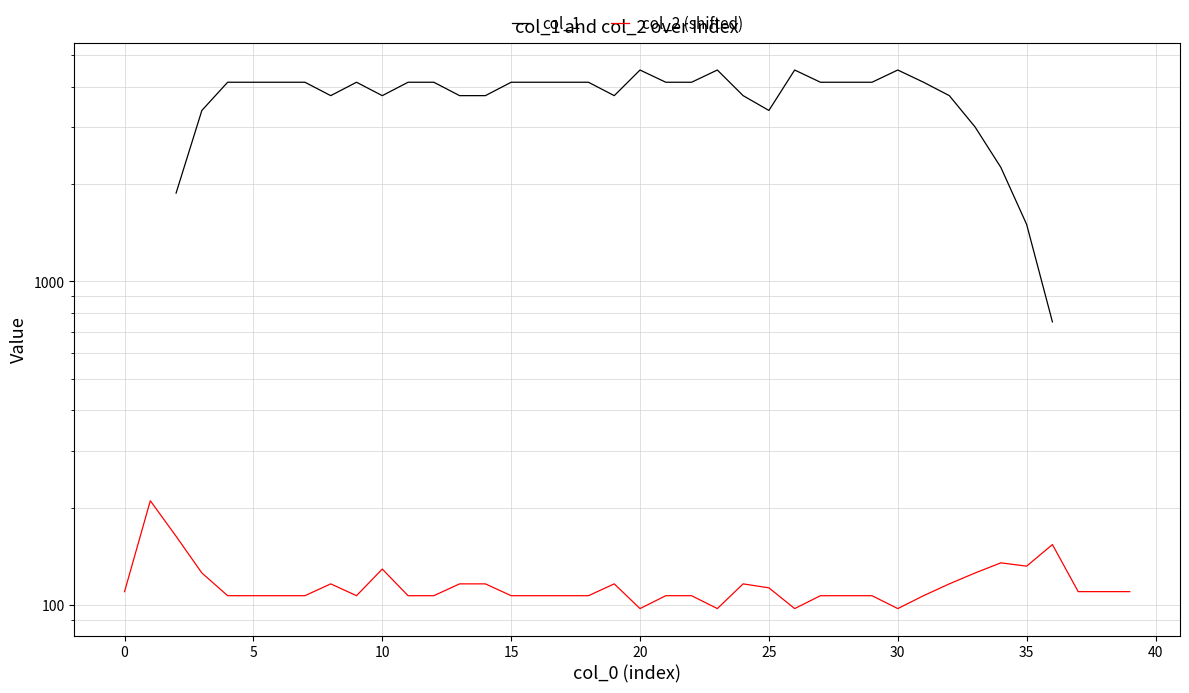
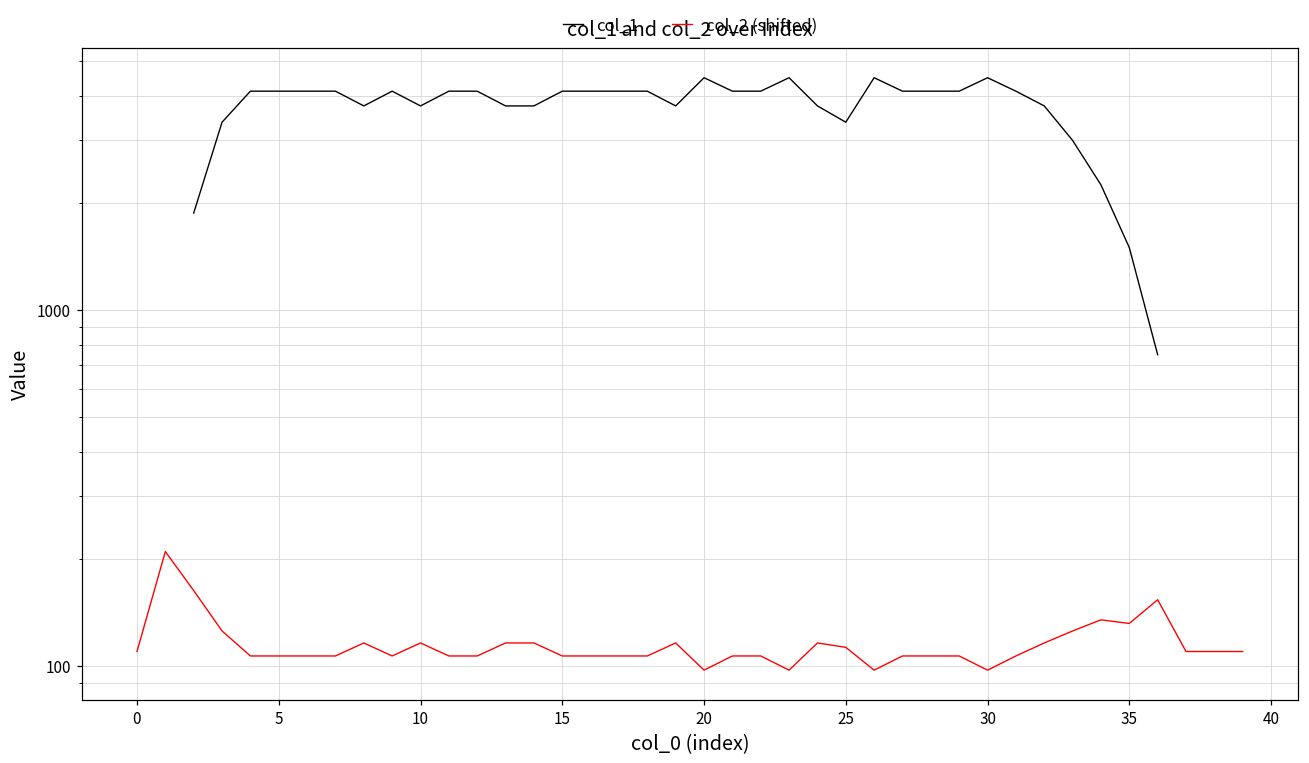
  {
    "col_1": {
      "5": 4100,
      "10": 3800,
      "15": 4100,
      "20": 4500,
      "25": 3400,
      "30": 4500,
      "35": 1500
    },
    "col_2 (shifted)": {
      "0": 110,
      "5": 107,
-     "10": 129,
+     "10": 116,
      "15": 107,
      "20": 98,
      "25": 113,
      "30": 98,
      "35": 132
    }
  }
